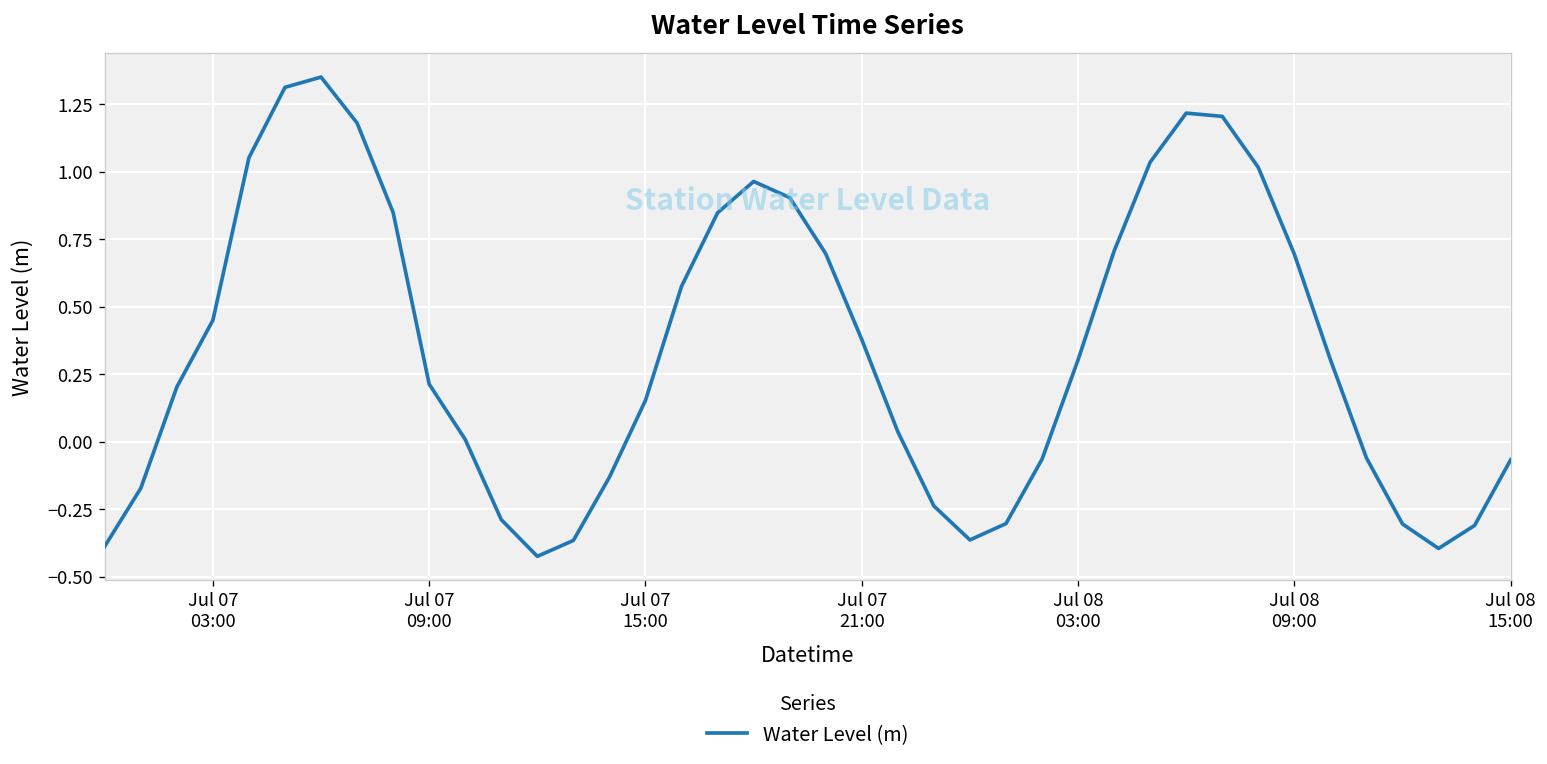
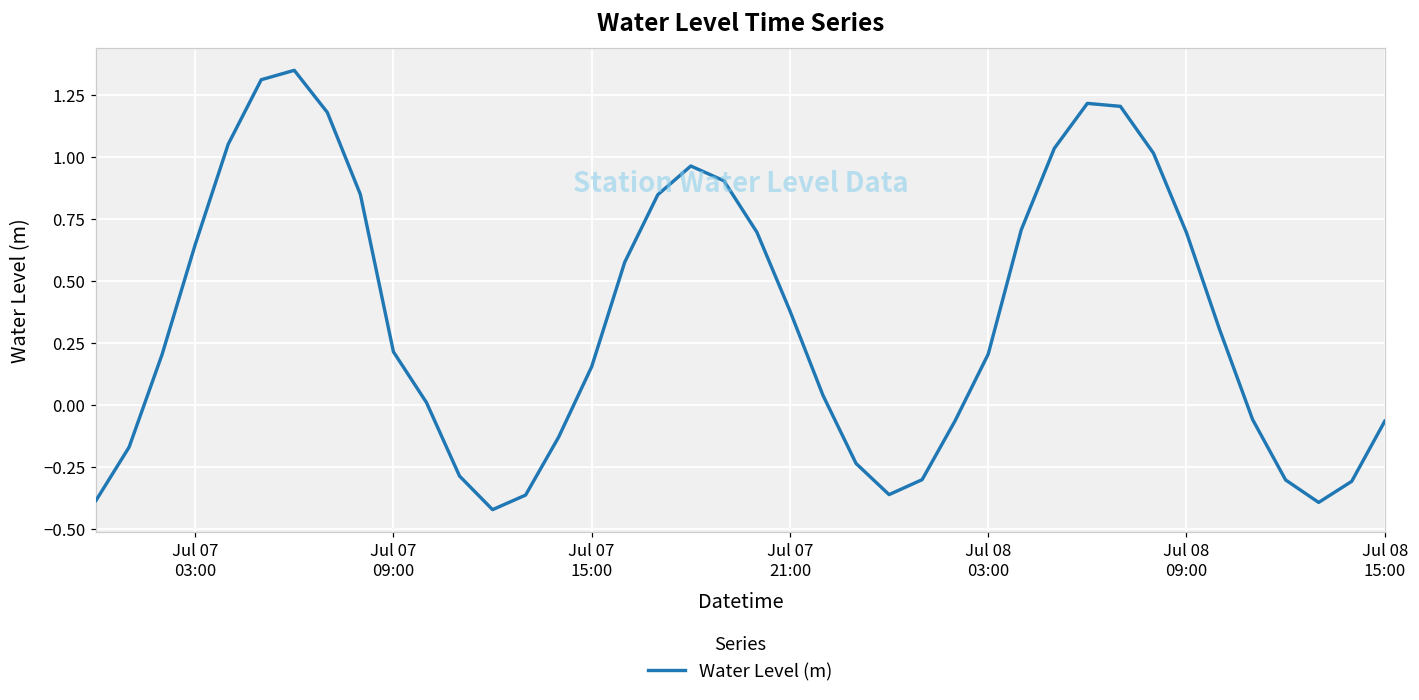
  {
-   "Jul 07 03:00": 0.45,
+   "Jul 07 03:00": 0.65,
    "Jul 07 09:00": 0.21,
    "Jul 07 15:00": 0.15,
    "Jul 07 21:00": 0.38,
-   "Jul 08 03:00": 0.30,
+   "Jul 08 03:00": 0.20,
    "Jul 08 09:00": 0.69,
    "Jul 08 15:00": -0.07
  }
